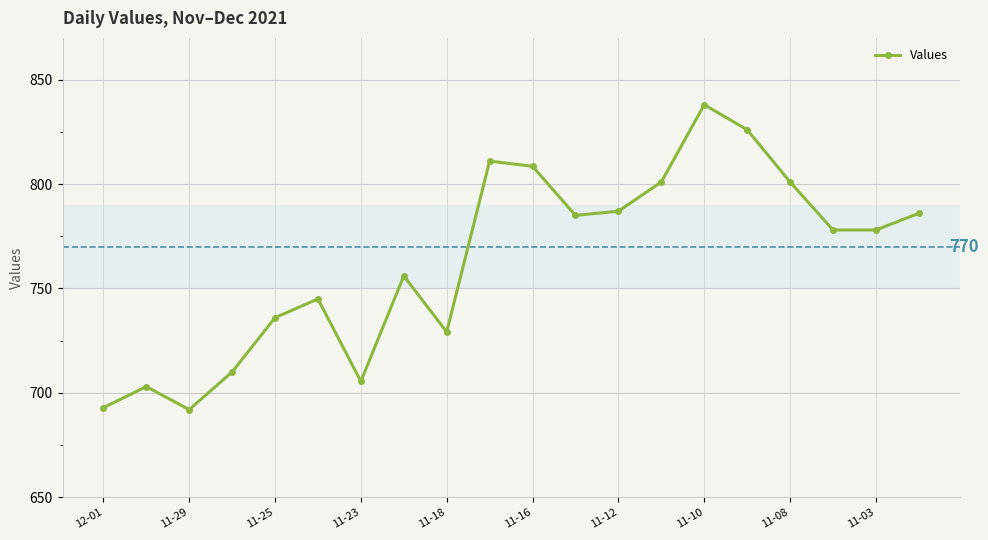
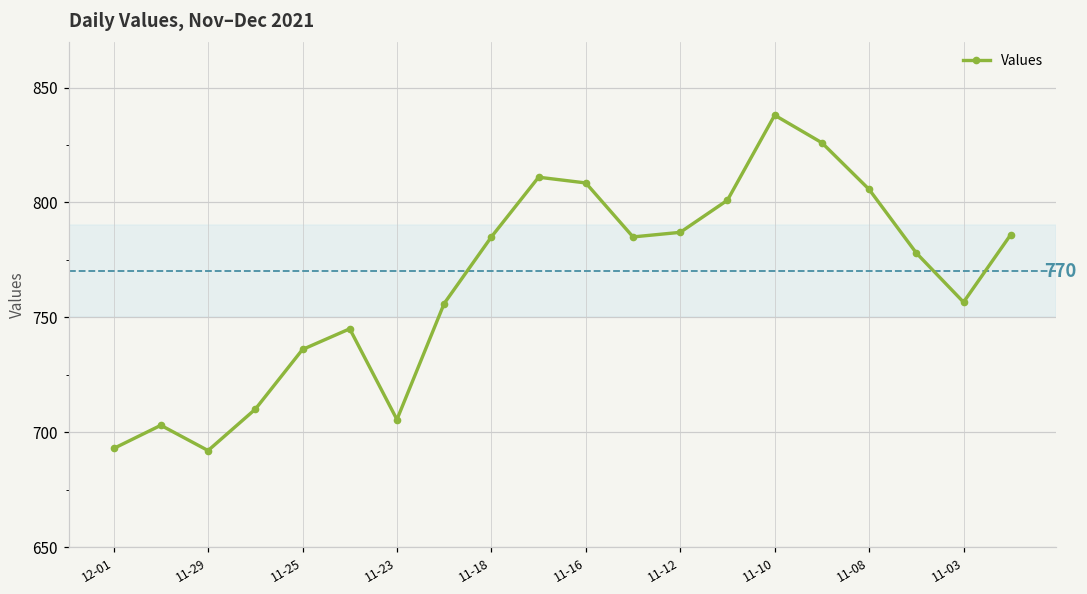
  {
    "12-01": 693,
    "11-29": 692,
    "11-25": 736,
    "11-23": 706,
-   "11-18": 729,
+   "11-18": 785,
    "11-16": 809,
    "11-12": 787,
    "11-10": 838,
-   "11-08": 801,
-   "11-03": 778
+   "11-08": 806,
+   "11-03": 757
  }
